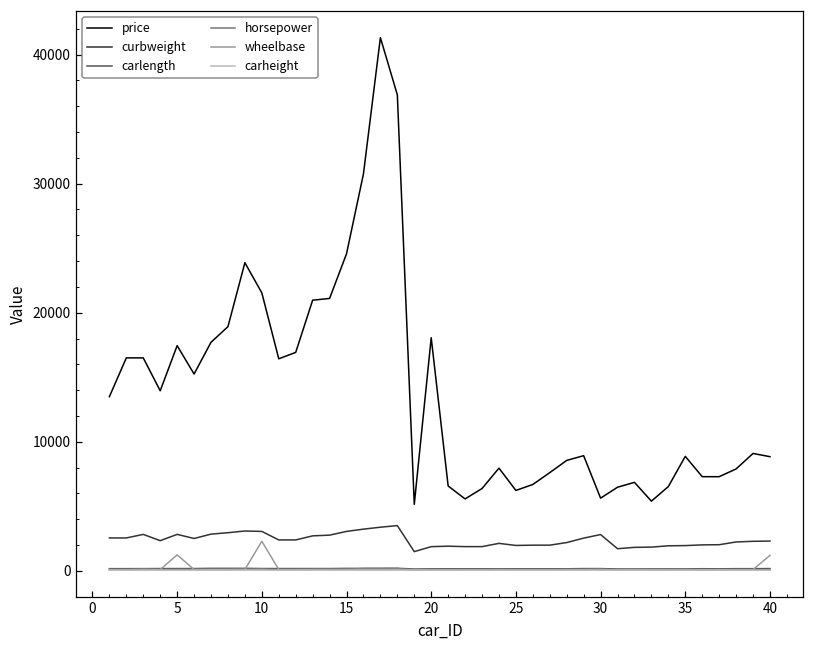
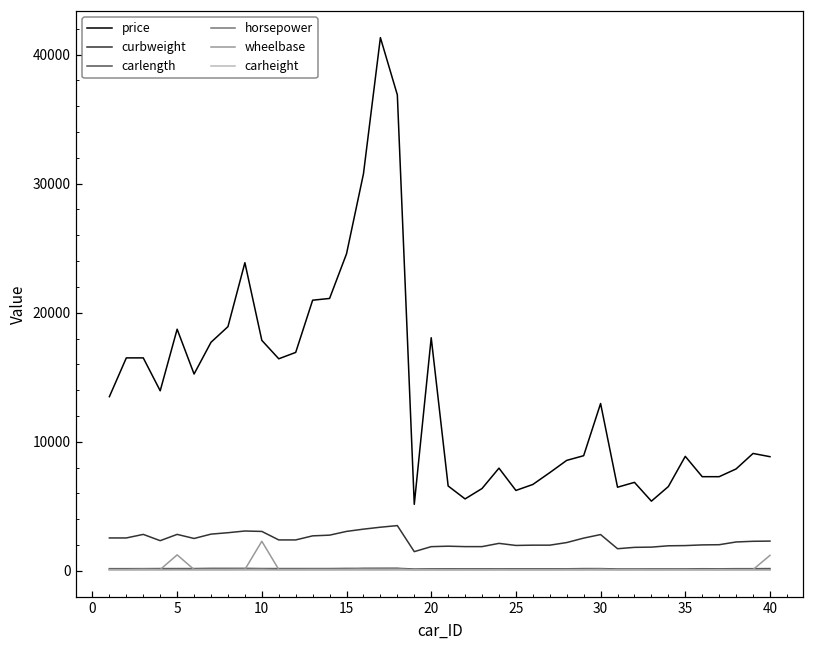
  {
    "price": {
-     "5": 17500,
-     "10": 21500,
+     "5": 18700,
+     "10": 17900,
      "15": 24600,
      "20": 18100,
      "25": 6200,
-     "30": 5600,
+     "30": 13000,
      "35": 8900,
      "40": 8800
    }
  }
